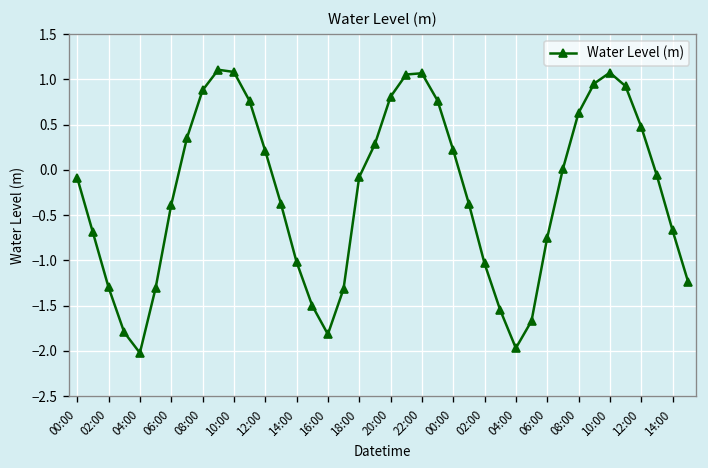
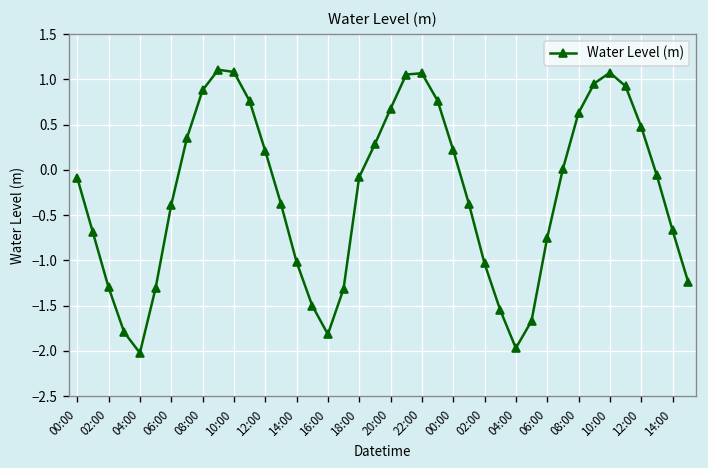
  {
    "16:00": -1.8,
    "18:00": -0.1,
-   "20:00": 0.8,
+   "20:00": 0.7,
    "22:00": 1.1
  }
